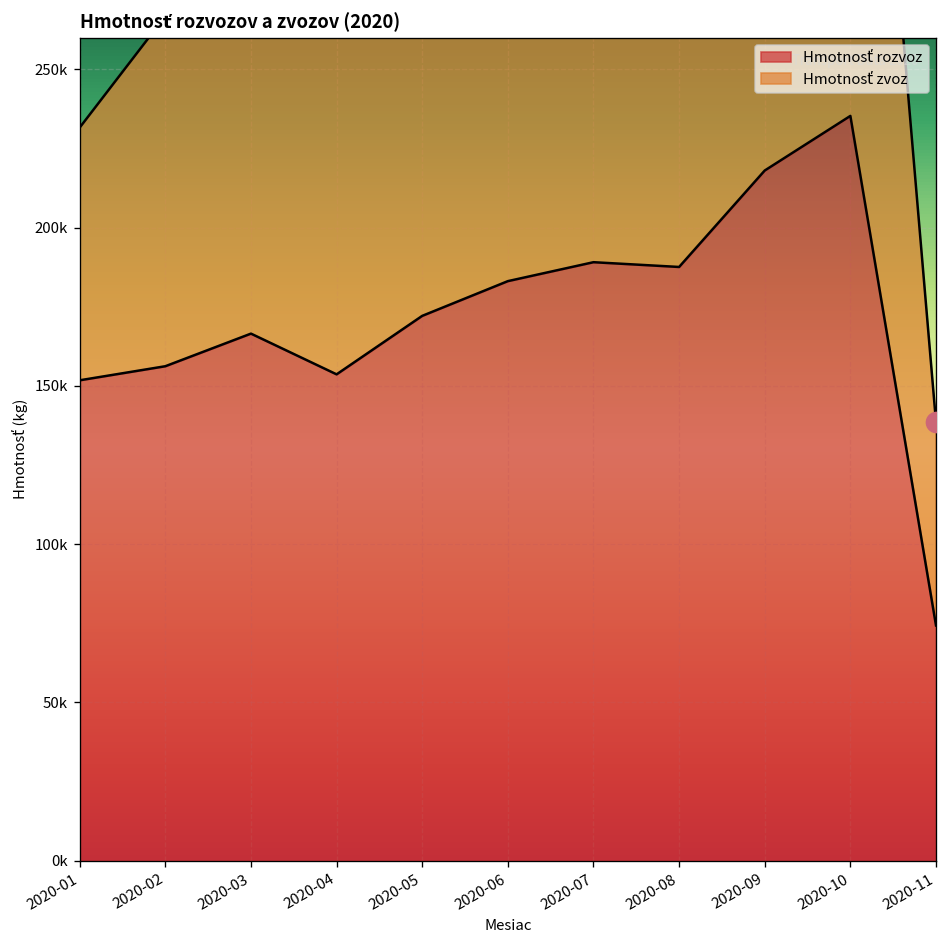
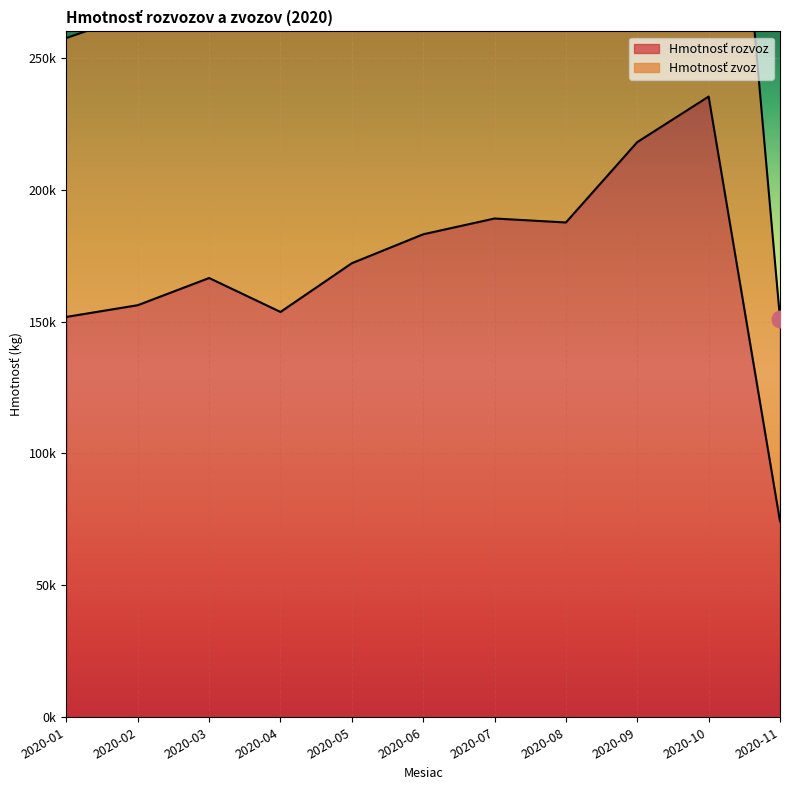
  {
    "Hmotnosť zvoz": {
-     "2020-01": 80000,
-     "2020-11": 64000
+     "2020-01": 106000,
+     "2020-11": 77000
    }
  }
